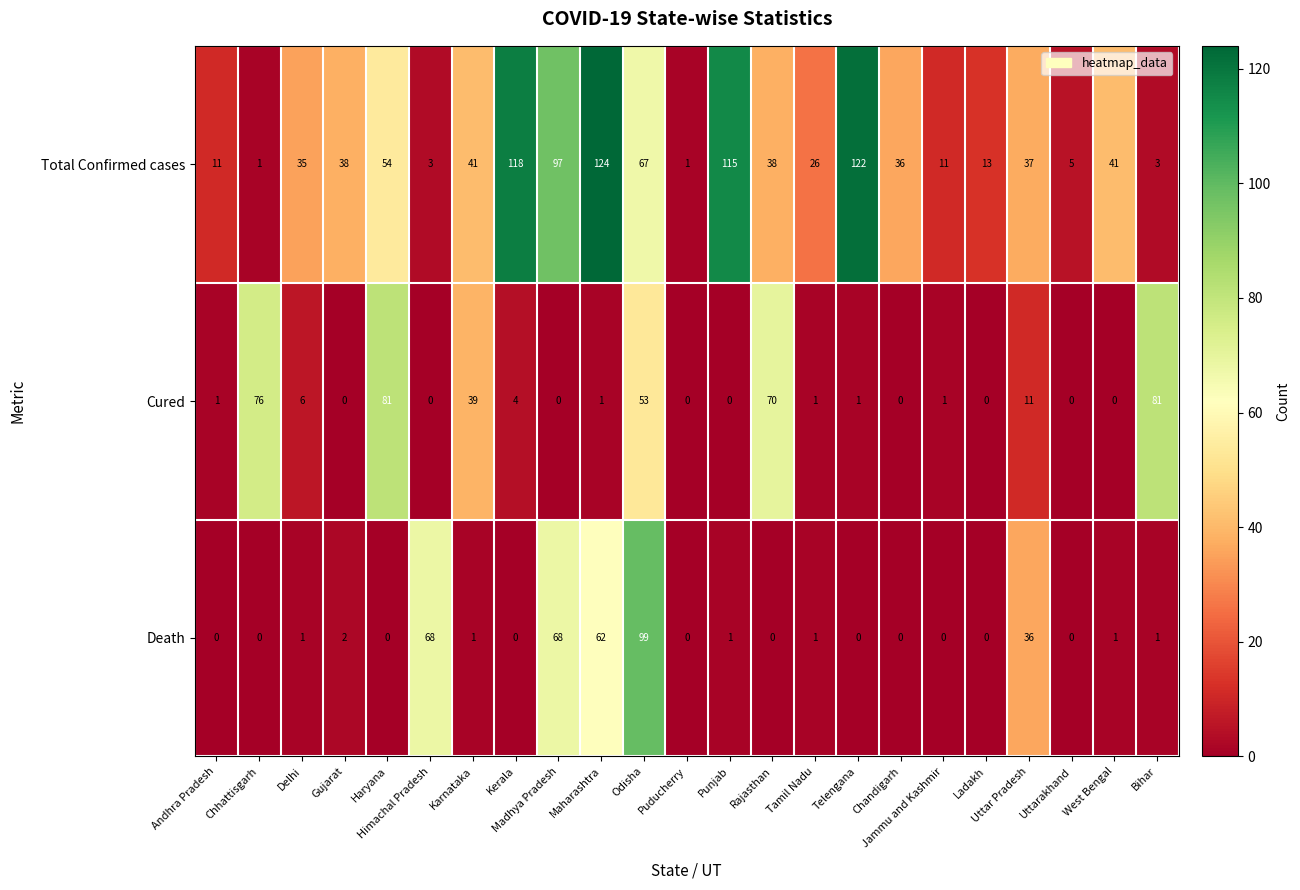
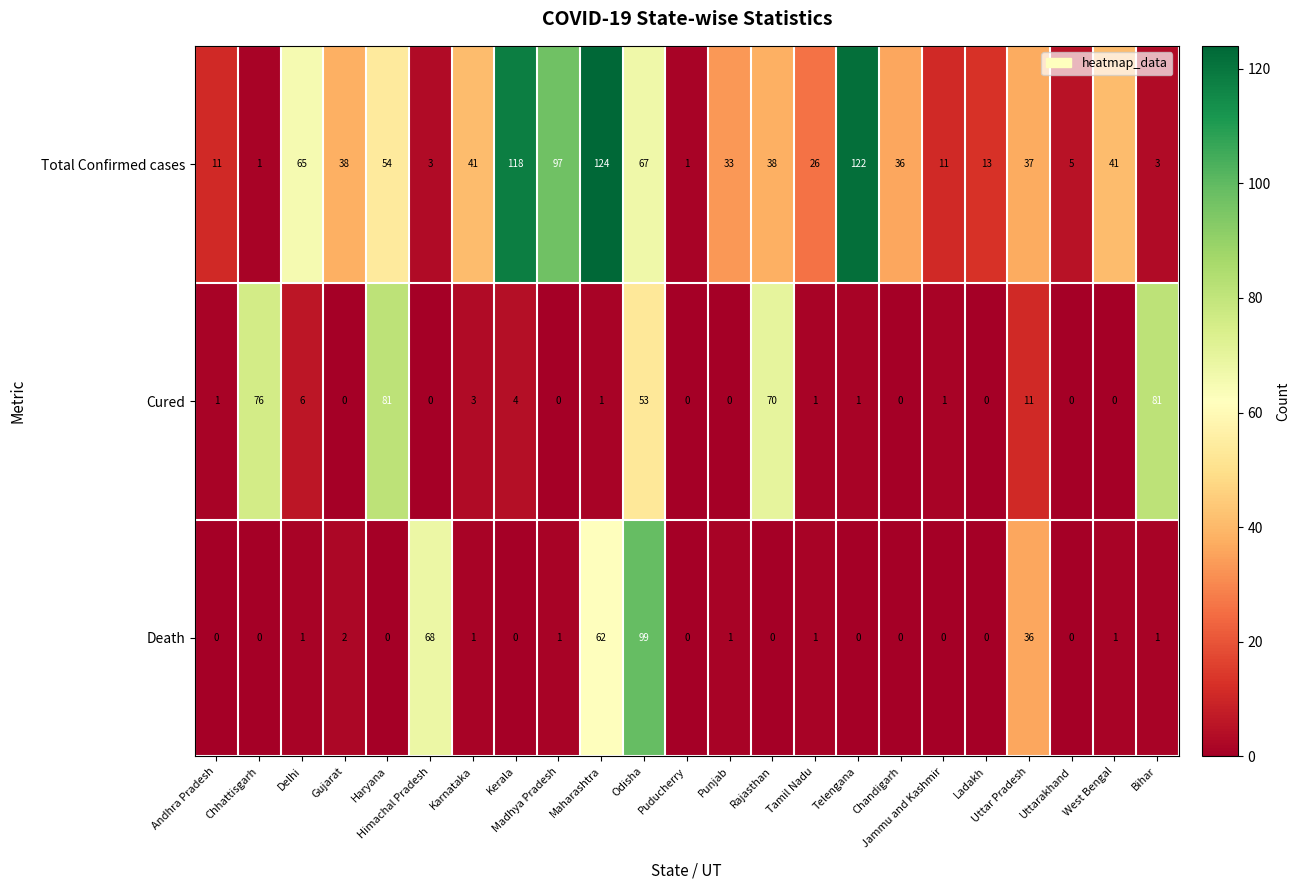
  {
    "Total Confirmed cases": {
      "Andhra Pradesh": 11,
      "Chhattisgarh": 1,
-     "Delhi": 35,
+     "Delhi": 65,
      "Gujarat": 38,
      "Haryana": 54,
      "Himachal Pradesh": 3,
      "Karnataka": 41,
      "Kerala": 118,
      "Madhya Pradesh": 97,
      "Maharashtra": 124,
      "Odisha": 67,
      "Puducherry": 1,
-     "Punjab": 115,
+     "Punjab": 33,
      "Rajasthan": 38,
      "Tamil Nadu": 26,
      "Telengana": 122,
      "Chandigarh": 36,
      "Jammu and Kashmir": 11,
      "Ladakh": 13,
      "Uttar Pradesh": 37,
      "Uttarakhand": 5,
      "West Bengal": 41,
      "Bihar": 3
    },
    "Cured": {
      "Andhra Pradesh": 1,
      "Chhattisgarh": 76,
      "Delhi": 6,
      "Gujarat": 0,
      "Haryana": 81,
      "Himachal Pradesh": 0,
-     "Karnataka": 39,
+     "Karnataka": 3,
      "Kerala": 4,
      "Madhya Pradesh": 0,
      "Maharashtra": 1,
      "Odisha": 53,
      "Puducherry": 0,
      "Punjab": 0,
      "Rajasthan": 70,
      "Tamil Nadu": 1,
      "Telengana": 1,
      "Chandigarh": 0,
      "Jammu and Kashmir": 1,
      "Ladakh": 0,
      "Uttar Pradesh": 11,
      "Uttarakhand": 0,
      "West Bengal": 0,
      "Bihar": 81
    },
    "Death": {
      "Andhra Pradesh": 0,
      "Chhattisgarh": 0,
      "Delhi": 1,
      "Gujarat": 2,
      "Haryana": 0,
      "Himachal Pradesh": 68,
      "Karnataka": 1,
      "Kerala": 0,
-     "Madhya Pradesh": 68,
+     "Madhya Pradesh": 1,
      "Maharashtra": 62,
      "Odisha": 99,
      "Puducherry": 0,
      "Punjab": 1,
      "Rajasthan": 0,
      "Tamil Nadu": 1,
      "Telengana": 0,
      "Chandigarh": 0,
      "Jammu and Kashmir": 0,
      "Ladakh": 0,
      "Uttar Pradesh": 36,
      "Uttarakhand": 0,
      "West Bengal": 1,
      "Bihar": 1
    }
  }
